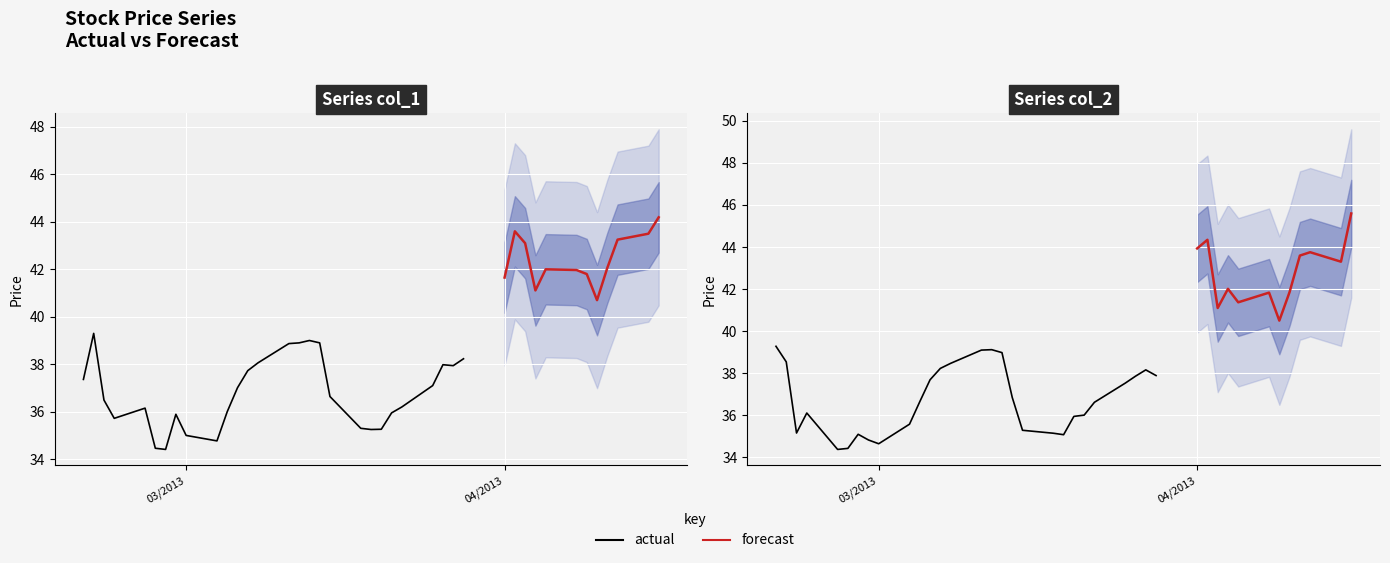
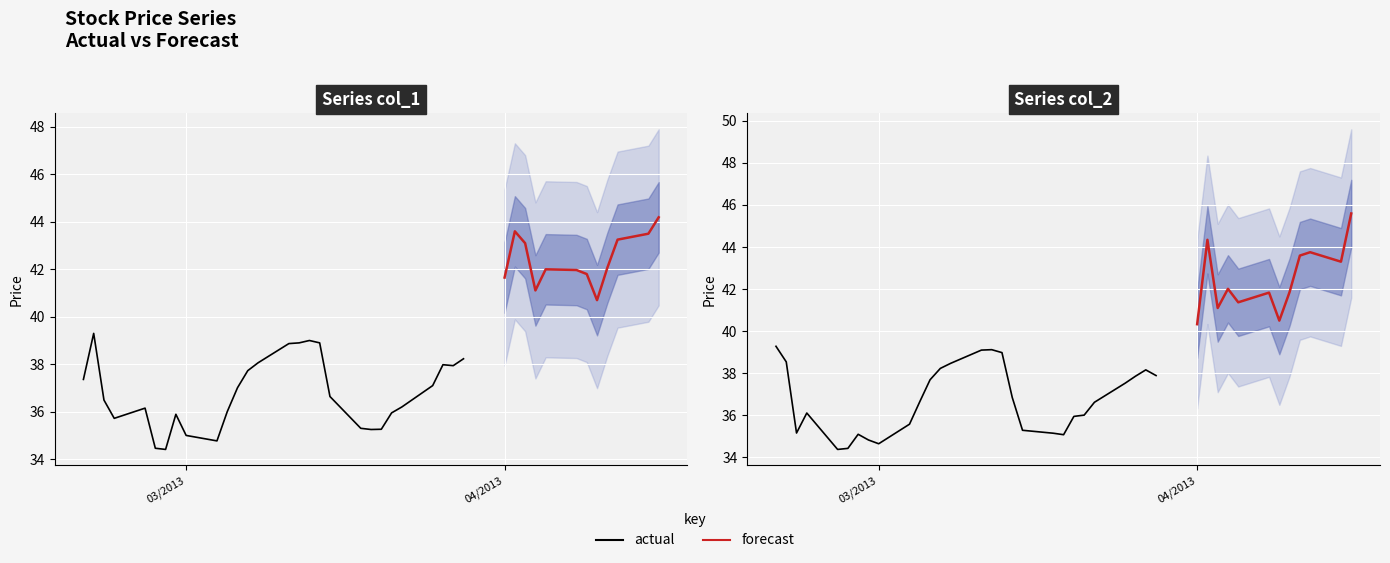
  {
    "Series col_1": {
      "actual": {
        "03/2013": 35.0
      },
      "forecast": {
        "04/2013": 41.7
      }
    },
    "Series col_2": {
      "actual": {
        "03/2013": 34.7
      },
      "forecast": {
-       "04/2013": 43.9
+       "04/2013": 40.3
      }
    }
  }
